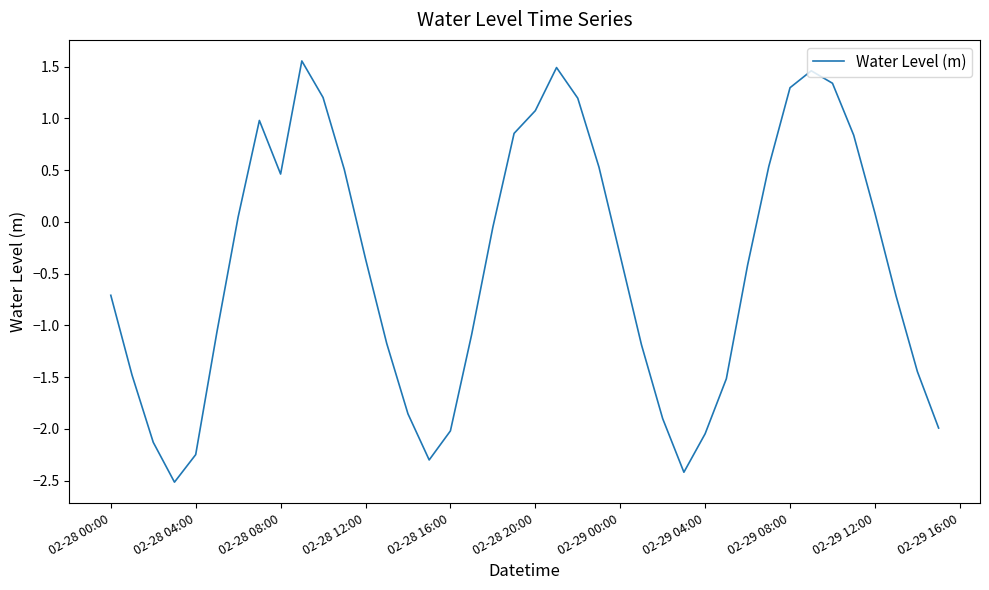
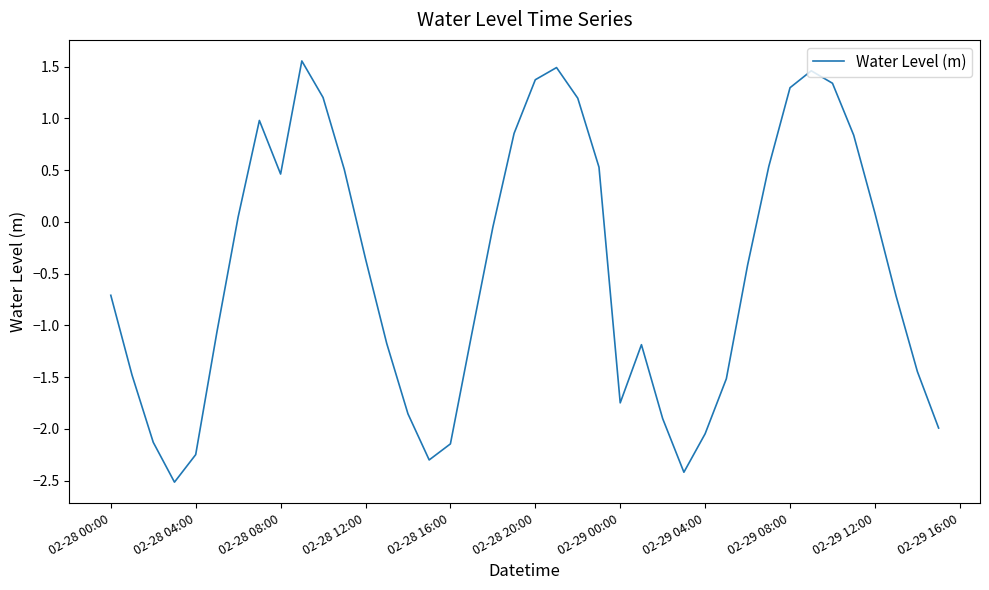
  {
    "02-28 00:00": -0.71,
    "02-28 04:00": -2.25,
    "02-28 08:00": 0.46,
    "02-28 12:00": -0.36,
-   "02-28 16:00": -2.02,
-   "02-28 20:00": 1.07,
-   "02-29 00:00": -0.33,
+   "02-28 16:00": -2.14,
+   "02-28 20:00": 1.37,
+   "02-29 00:00": -1.75,
    "02-29 04:00": -2.05,
    "02-29 08:00": 1.30,
    "02-29 12:00": 0.08
  }
